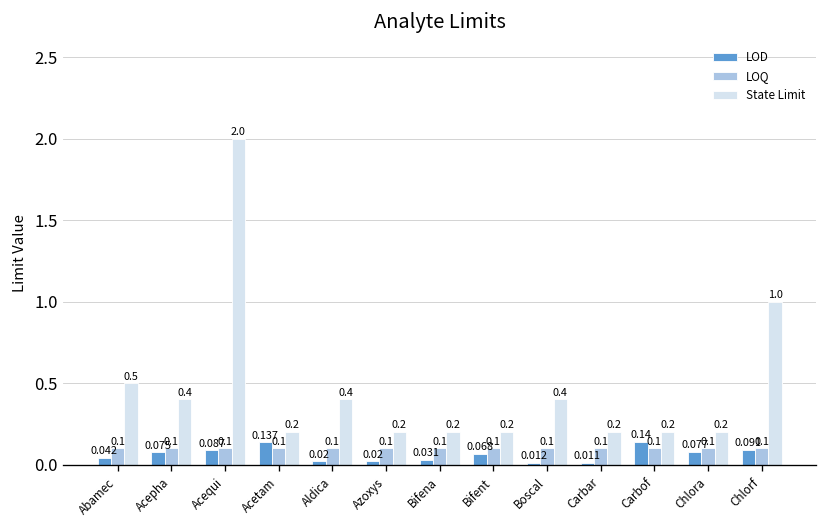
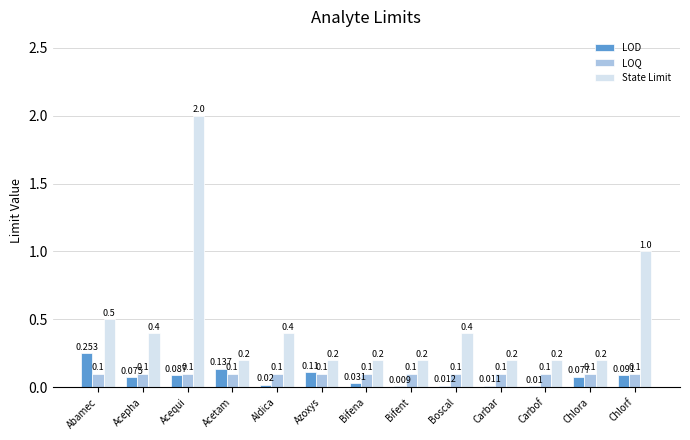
  {
    "LOD": {
-     "Abamec": 0.042,
+     "Abamec": 0.253,
      "Acetam": 0.137,
      "Aldica": 0.02,
-     "Azoxys": 0.02,
+     "Azoxys": 0.11,
      "Bifena": 0.031,
-     "Bifent": 0.068,
+     "Bifent": 0.009,
      "Boscal": 0.012,
      "Carbar": 0.011,
-     "Carbof": 0.14
+     "Carbof": 0.01
    }
  }
